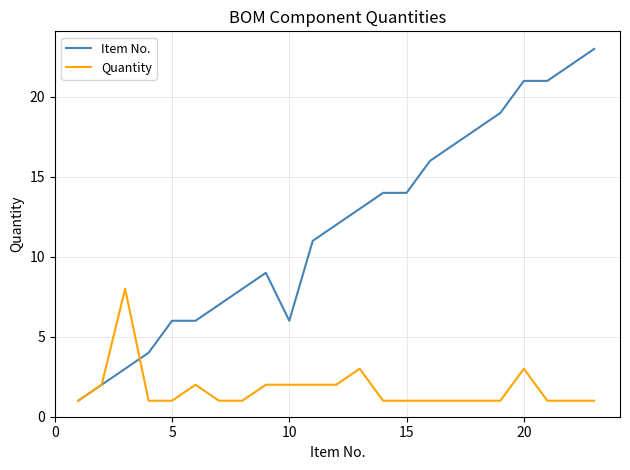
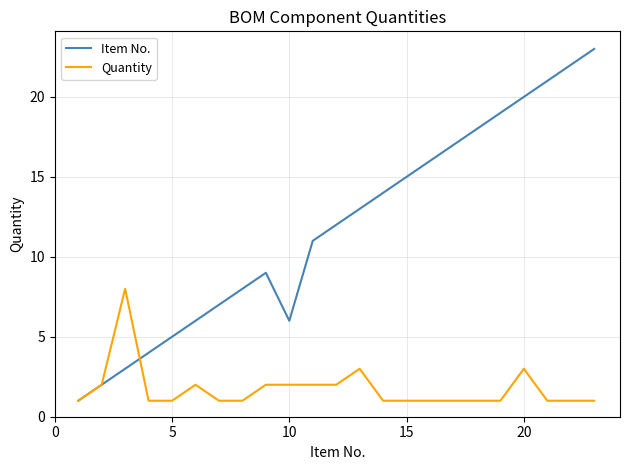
  {
    "Item No.": {
-     "5": 6,
+     "5": 5,
      "10": 6,
-     "15": 14,
-     "20": 21
+     "15": 15,
+     "20": 20
    },
    "Quantity": {
      "5": 1,
      "10": 2,
      "15": 1,
      "20": 3
    }
  }
